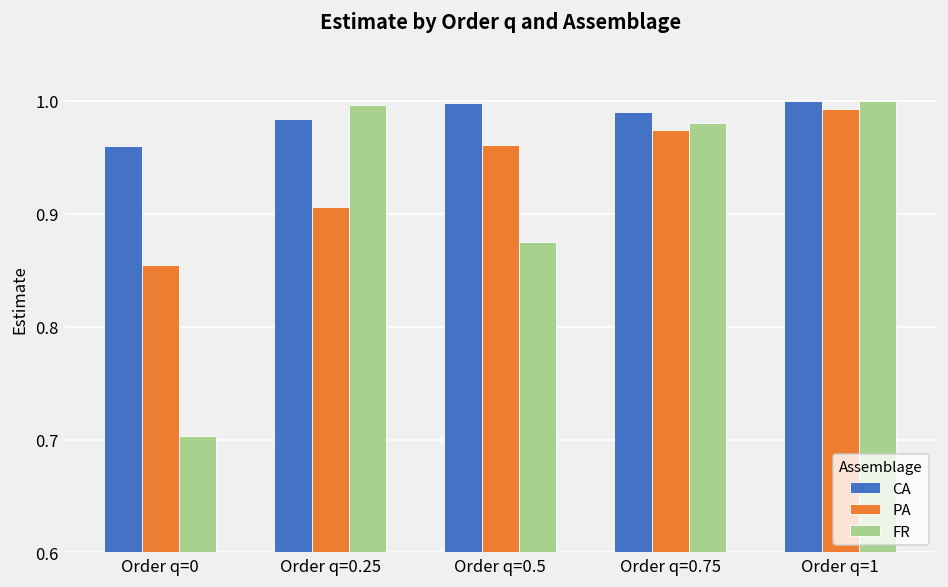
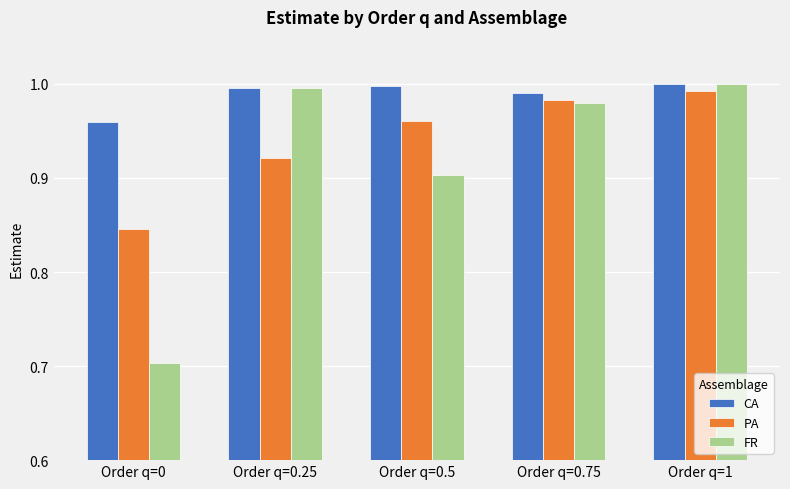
  {
    "CA": {
      "Order q=0": 0.96,
-     "Order q=0.25": 0.98,
+     "Order q=0.25": 1.00,
      "Order q=0.5": 1.00,
      "Order q=0.75": 0.99,
      "Order q=1": 1.00
    },
    "PA": {
-     "Order q=0": 0.86,
-     "Order q=0.25": 0.91,
+     "Order q=0": 0.85,
+     "Order q=0.25": 0.92,
      "Order q=0.5": 0.96,
-     "Order q=0.75": 0.97,
+     "Order q=0.75": 0.98,
      "Order q=1": 0.99
    },
    "FR": {
      "Order q=0": 0.70,
      "Order q=0.25": 1.00,
-     "Order q=0.5": 0.88,
+     "Order q=0.5": 0.90,
      "Order q=0.75": 0.98,
      "Order q=1": 1.00
    }
  }
